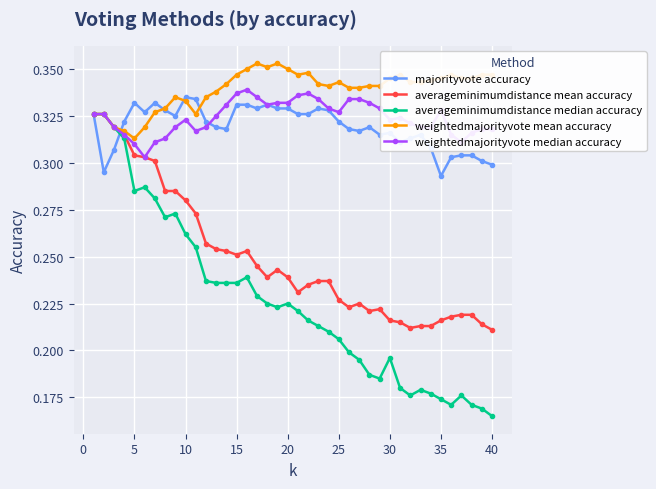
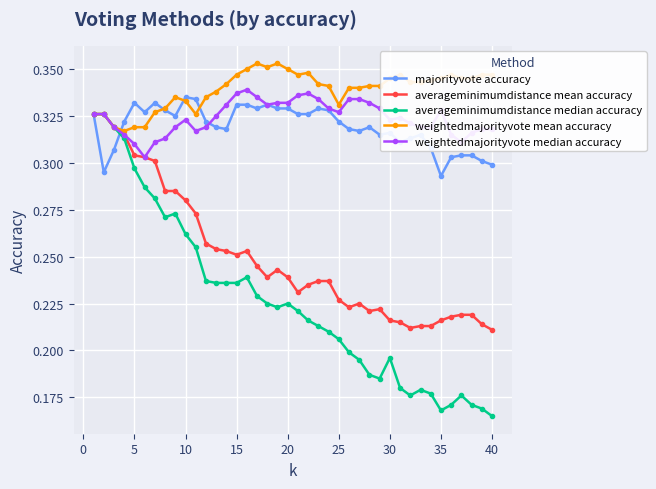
  {
    "majorityvote accuracy": {
      "5": 0.332,
      "10": 0.335,
      "15": 0.331,
      "20": 0.329,
      "25": 0.322,
      "35": 0.293,
      "40": 0.299
    },
    "averageminimumdistance mean accuracy": {
      "5": 0.304,
      "10": 0.280,
      "15": 0.251,
      "20": 0.239,
      "25": 0.227,
      "30": 0.216,
      "35": 0.216,
      "40": 0.211
    },
    "averageminimumdistance median accuracy": {
-     "5": 0.285,
+     "5": 0.297,
      "10": 0.262,
      "15": 0.236,
      "20": 0.225,
      "25": 0.206,
      "30": 0.196,
-     "35": 0.174,
+     "35": 0.168,
      "40": 0.165
    },
    "weightedmajorityvote mean accuracy": {
-     "5": 0.313,
+     "5": 0.319,
      "10": 0.333,
      "15": 0.347,
      "20": 0.350,
-     "25": 0.343
+     "25": 0.331
    },
    "weightedmajorityvote median accuracy": {
      "5": 0.310,
      "10": 0.323,
      "15": 0.337,
      "20": 0.332,
      "25": 0.327
    }
  }
